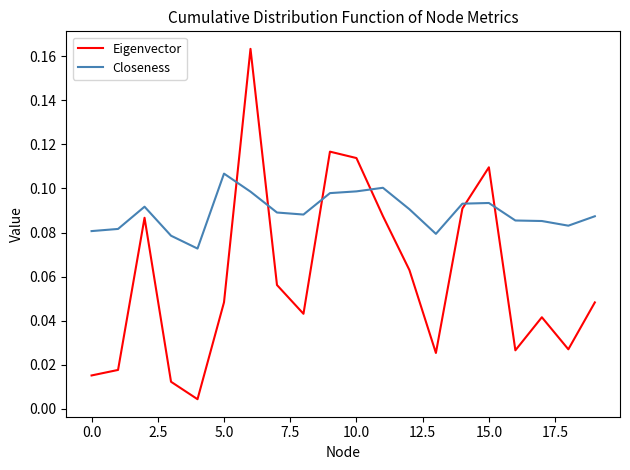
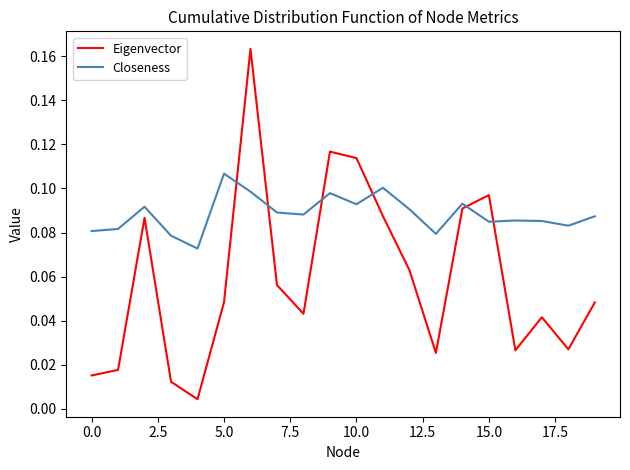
  {
    "Eigenvector": {
      "0.0": 0.015,
      "5.0": 0.048,
      "10.0": 0.114,
-     "15.0": 0.110
+     "15.0": 0.097
    },
    "Closeness": {
      "0.0": 0.081,
      "5.0": 0.107,
-     "10.0": 0.099,
-     "15.0": 0.093
+     "10.0": 0.093,
+     "15.0": 0.085
    }
  }
